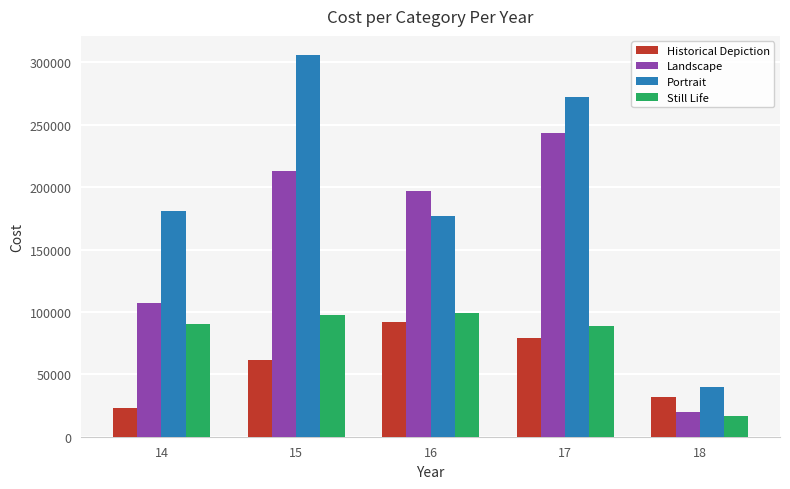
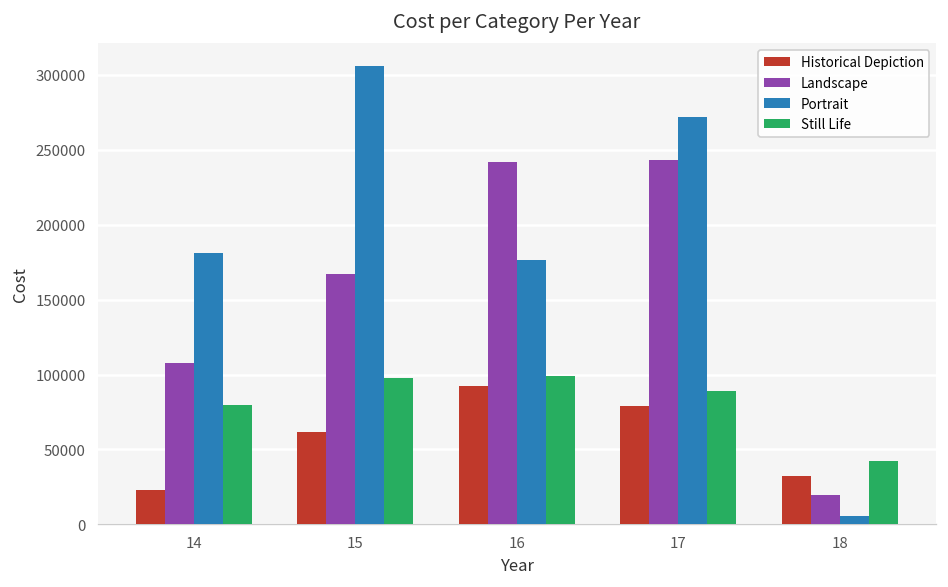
  {
    "Historical Depiction": {
      "14": 23000,
      "15": 61000,
      "16": 92000,
      "17": 79000,
      "18": 32000
    },
    "Landscape": {
      "14": 107000,
-     "15": 213000,
-     "16": 197000,
+     "15": 167000,
+     "16": 242000,
      "17": 243000,
      "18": 20000
    },
    "Portrait": {
      "14": 181000,
      "15": 306000,
      "16": 177000,
      "17": 272000,
-     "18": 40000
+     "18": 5000
    },
    "Still Life": {
-     "14": 90000,
+     "14": 80000,
      "15": 98000,
      "16": 99000,
      "17": 89000,
-     "18": 17000
+     "18": 42000
    }
  }
